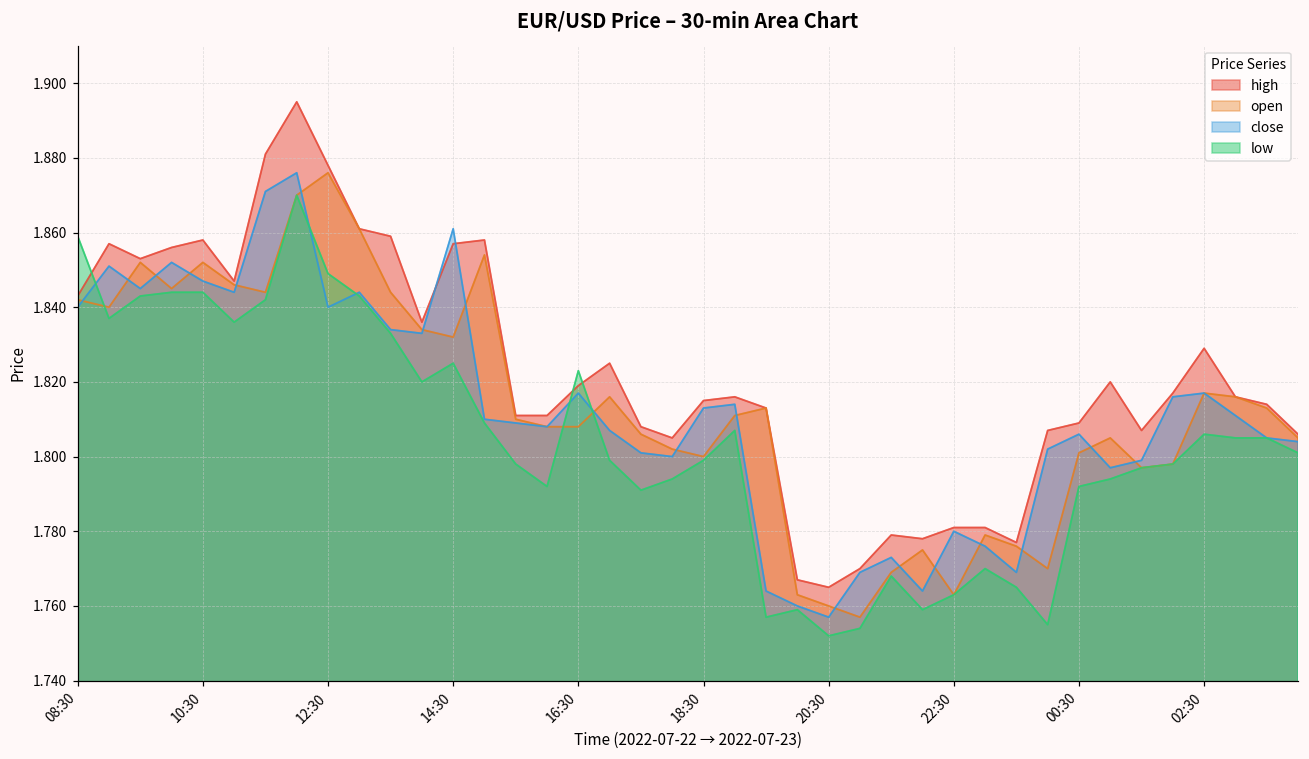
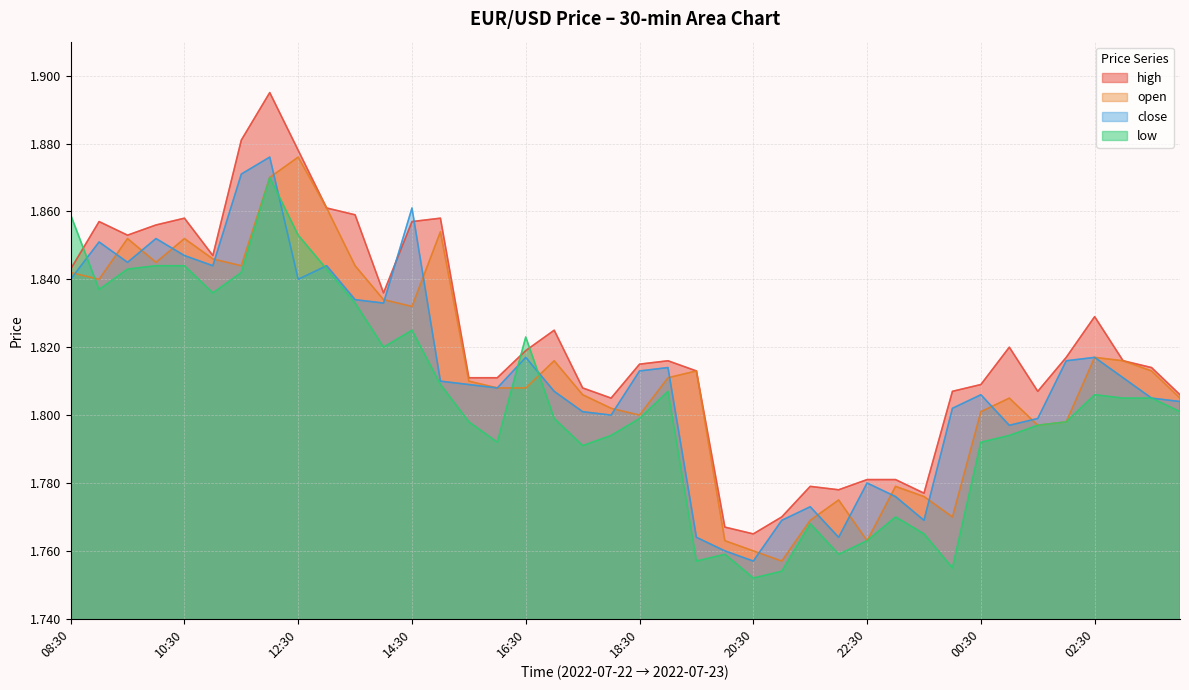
  {
    "close": {
      "08:30": 1.840,
      "10:30": 1.847,
      "12:30": 1.840,
      "14:30": 1.861,
      "16:30": 1.817,
      "18:30": 1.813,
      "20:30": 1.757,
      "22:30": 1.780,
      "00:30": 1.806
    },
    "low": {
      "08:30": 1.859,
      "10:30": 1.844,
-     "12:30": 1.849,
+     "12:30": 1.853,
      "14:30": 1.825,
      "16:30": 1.823,
      "18:30": 1.799,
      "20:30": 1.752,
      "00:30": 1.792,
      "02:30": 1.806
    }
  }
